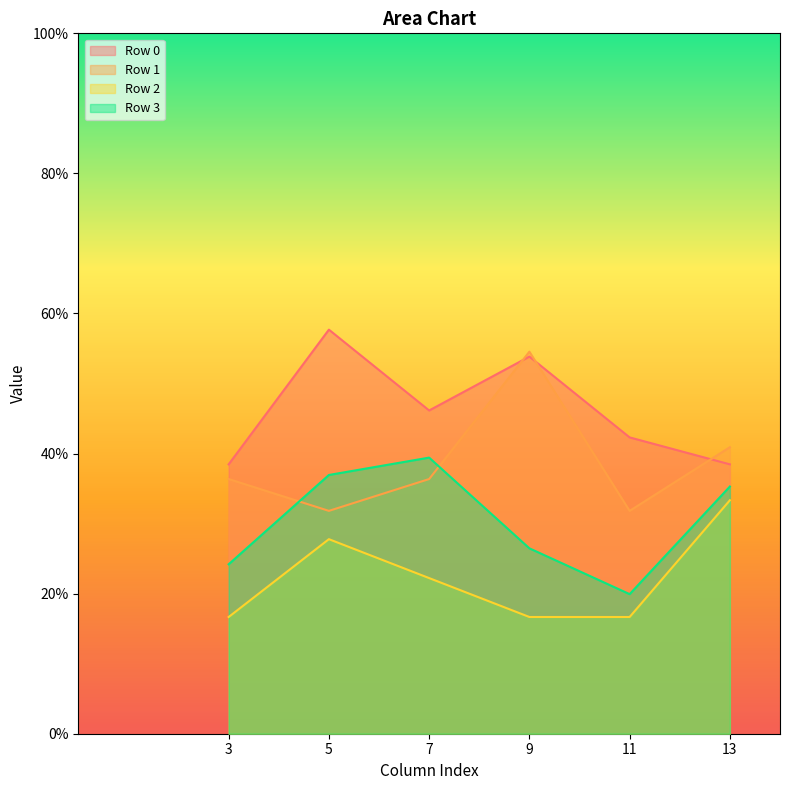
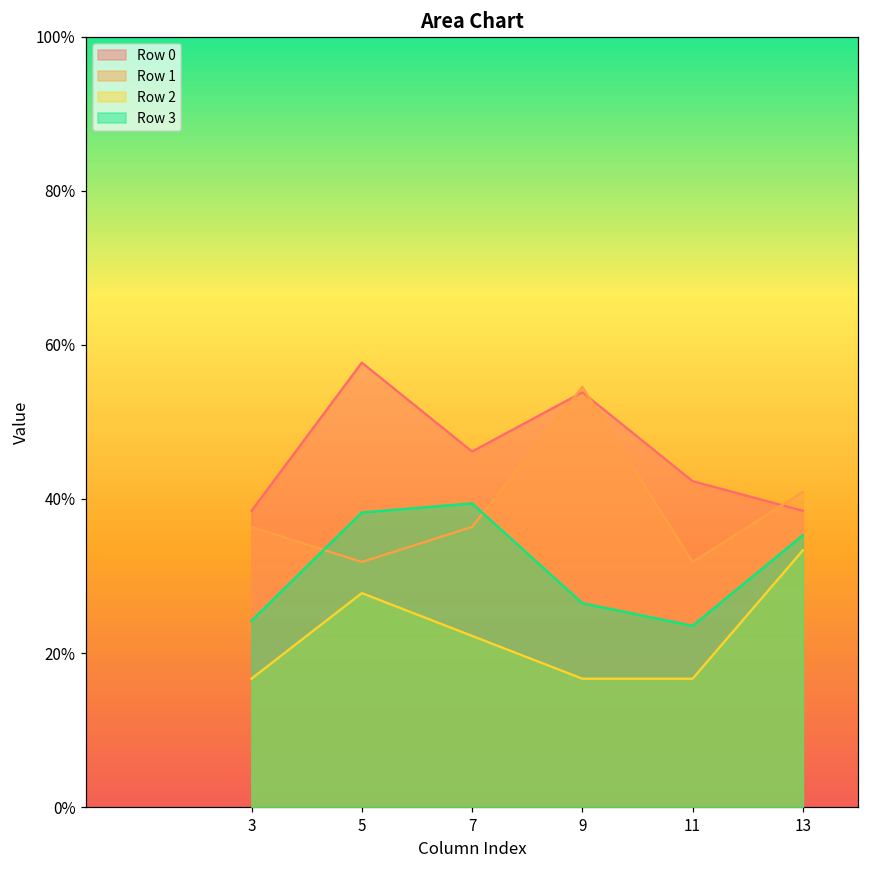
  {
    "Row 3": {
      "3": "24%",
-     "5": "37%",
+     "5": "38%",
      "7": "39%",
      "9": "26%",
-     "11": "20%",
+     "11": "24%",
      "13": "35%"
    }
  }
